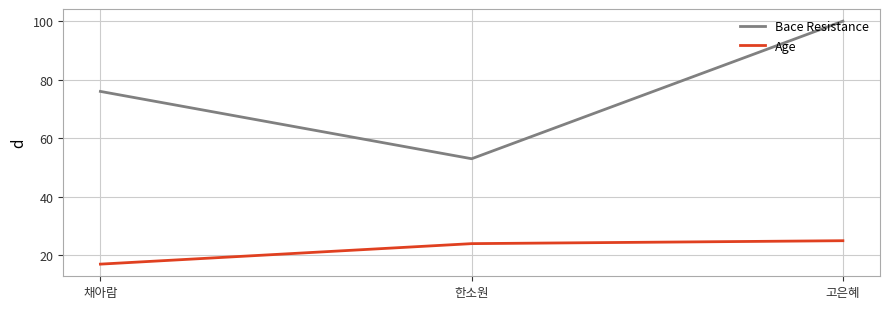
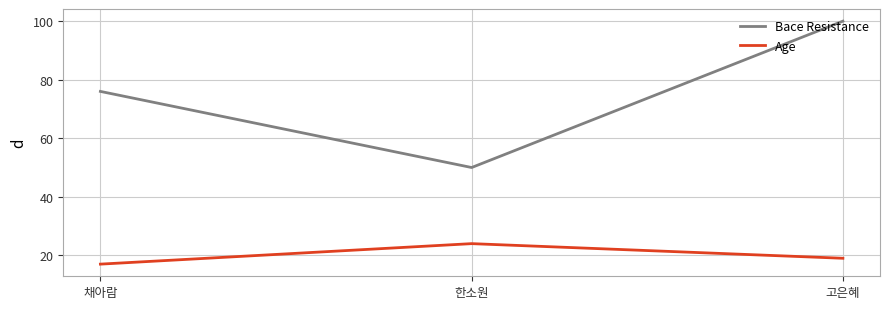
  {
    "Bace Resistance": {
      "채아람": 76,
-     "한소원": 53,
+     "한소원": 50,
      "고은혜": 100
    },
    "Age": {
      "채아람": 17,
      "한소원": 24,
-     "고은혜": 25
+     "고은혜": 19
    }
  }
